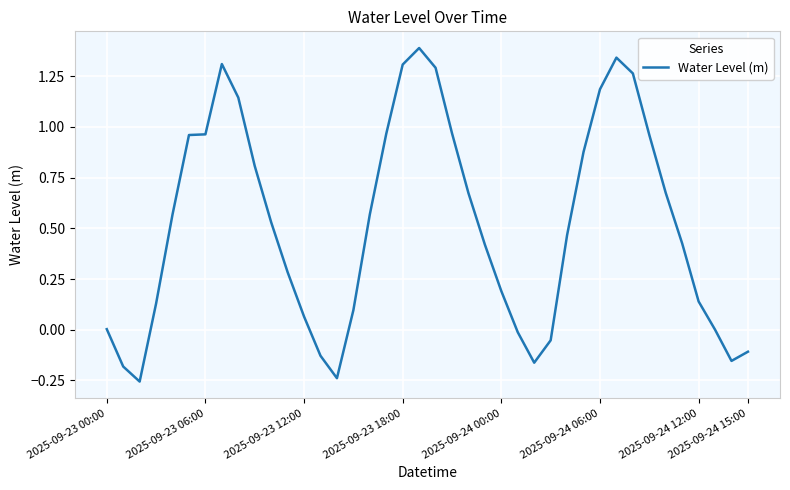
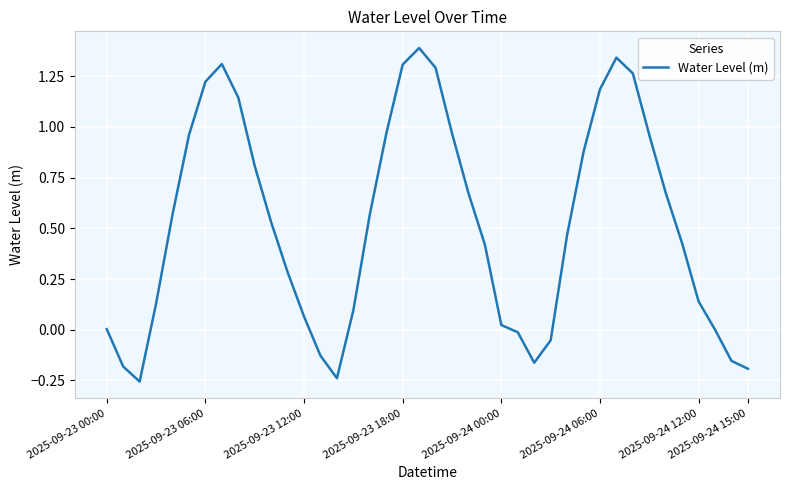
  {
    "2025-09-23 00:00": 0.00,
-   "2025-09-23 06:00": 0.96,
+   "2025-09-23 06:00": 1.22,
    "2025-09-23 12:00": 0.06,
    "2025-09-23 18:00": 1.31,
-   "2025-09-24 00:00": 0.19,
+   "2025-09-24 00:00": 0.02,
    "2025-09-24 06:00": 1.19,
    "2025-09-24 12:00": 0.14,
-   "2025-09-24 15:00": -0.11
+   "2025-09-24 15:00": -0.19
  }
